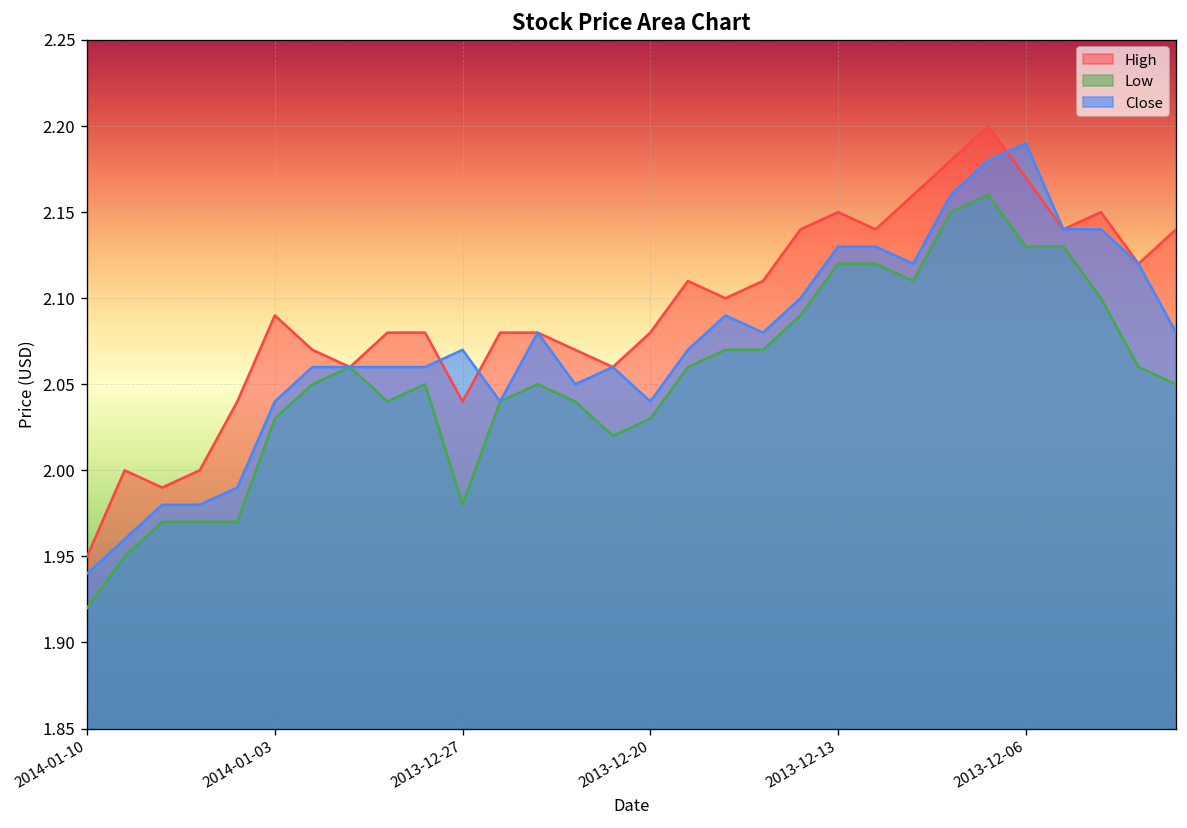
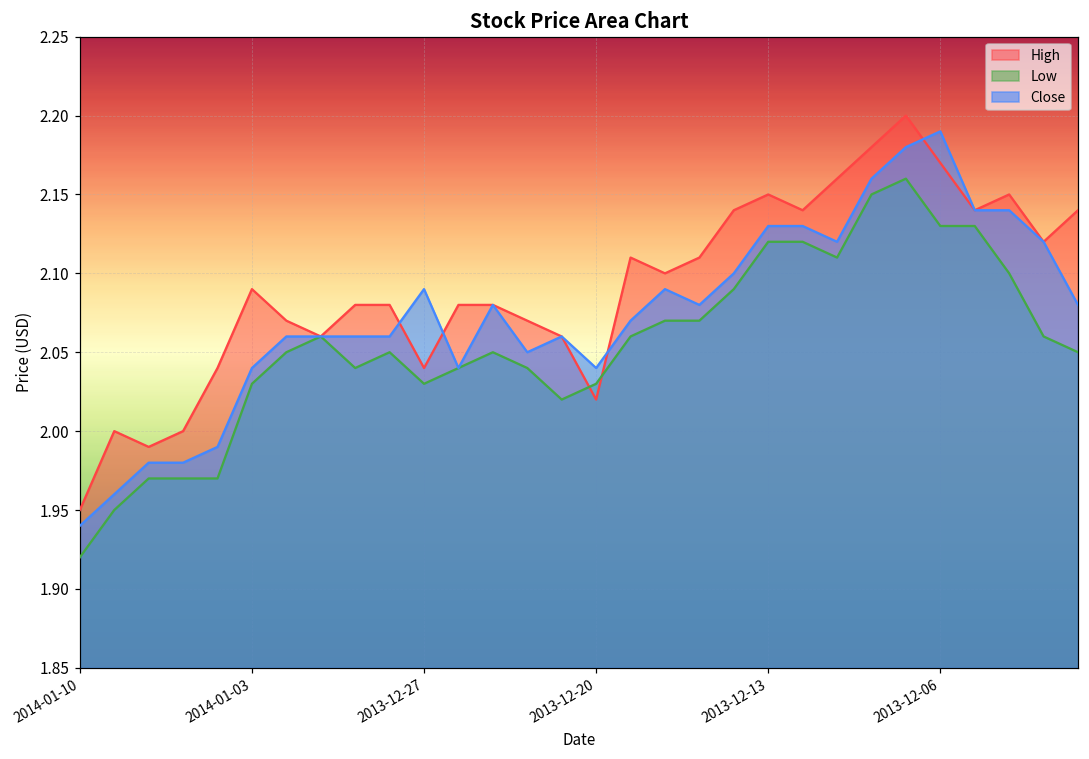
  {
    "High": {
      "2014-01-10": 1.95,
      "2014-01-03": 2.09,
      "2013-12-27": 2.04,
-     "2013-12-20": 2.08,
+     "2013-12-20": 2.02,
      "2013-12-13": 2.15,
      "2013-12-06": 2.17
    },
    "Low": {
      "2014-01-10": 1.92,
      "2014-01-03": 2.03,
-     "2013-12-27": 1.98,
+     "2013-12-27": 2.03,
      "2013-12-20": 2.03,
      "2013-12-13": 2.12,
      "2013-12-06": 2.13
    },
    "Close": {
      "2014-01-10": 1.94,
      "2014-01-03": 2.04,
-     "2013-12-27": 2.07,
+     "2013-12-27": 2.09,
      "2013-12-20": 2.04,
      "2013-12-13": 2.13,
      "2013-12-06": 2.19
    }
  }
